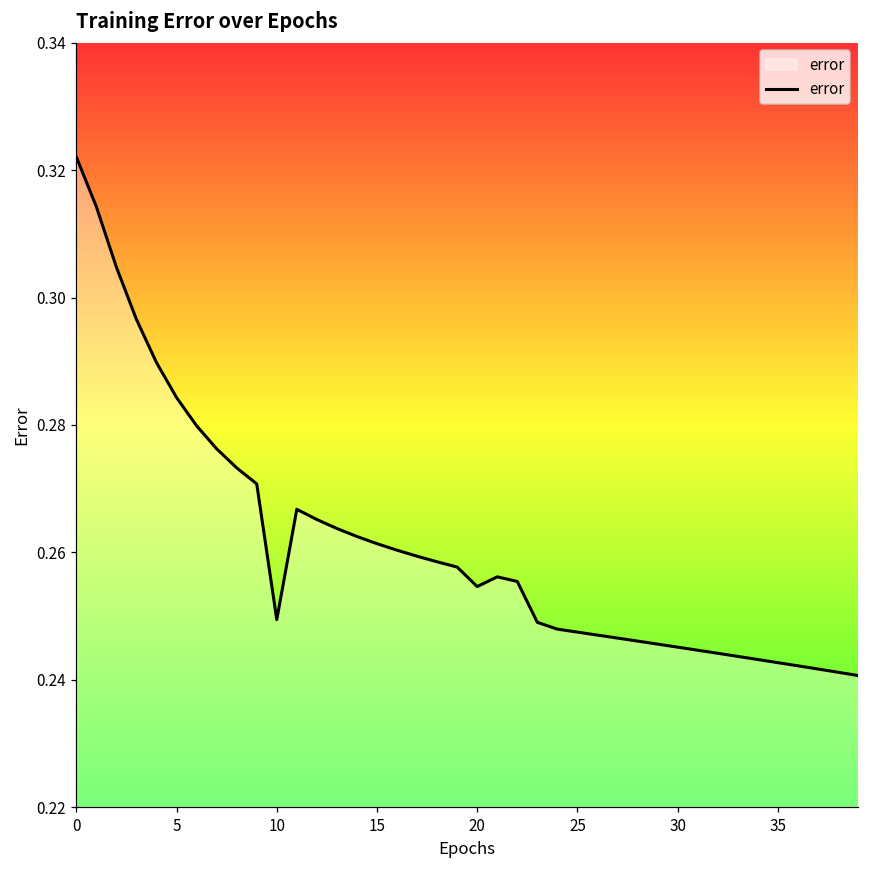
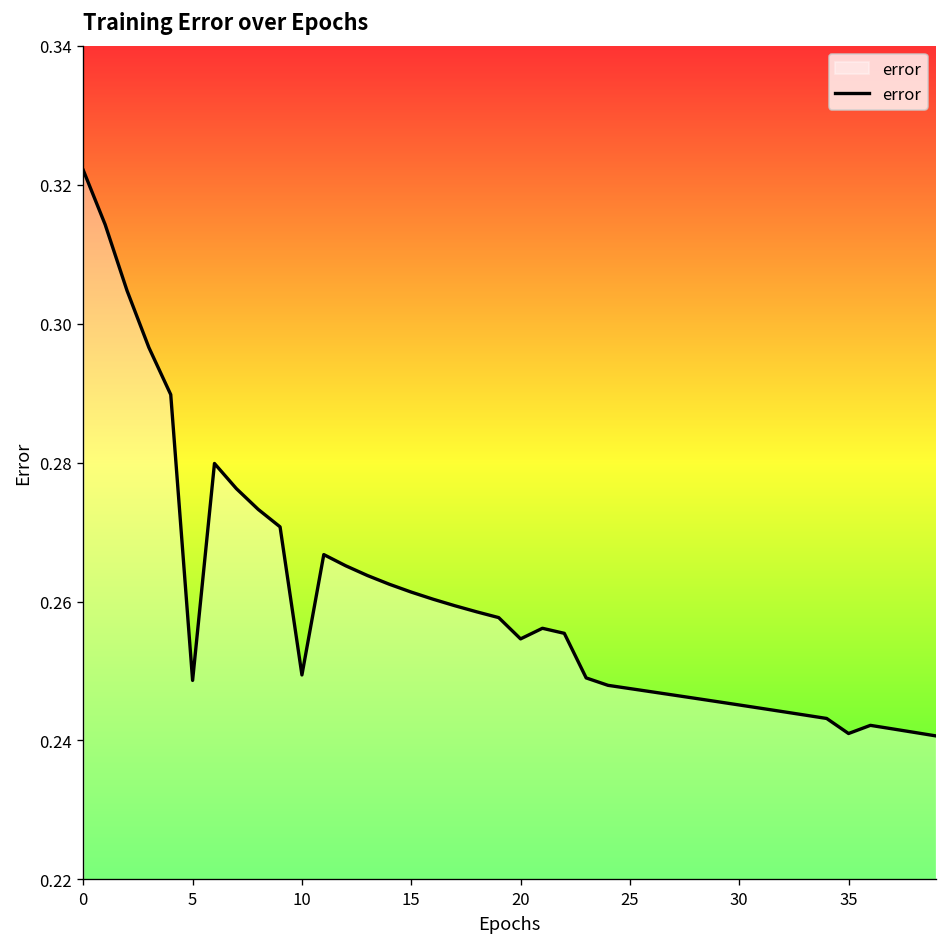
  {
    "0": 0.322,
-   "5": 0.284,
+   "5": 0.249,
    "10": 0.249,
    "15": 0.261,
    "20": 0.255,
    "25": 0.247,
    "30": 0.245,
-   "35": 0.243
+   "35": 0.241
  }
